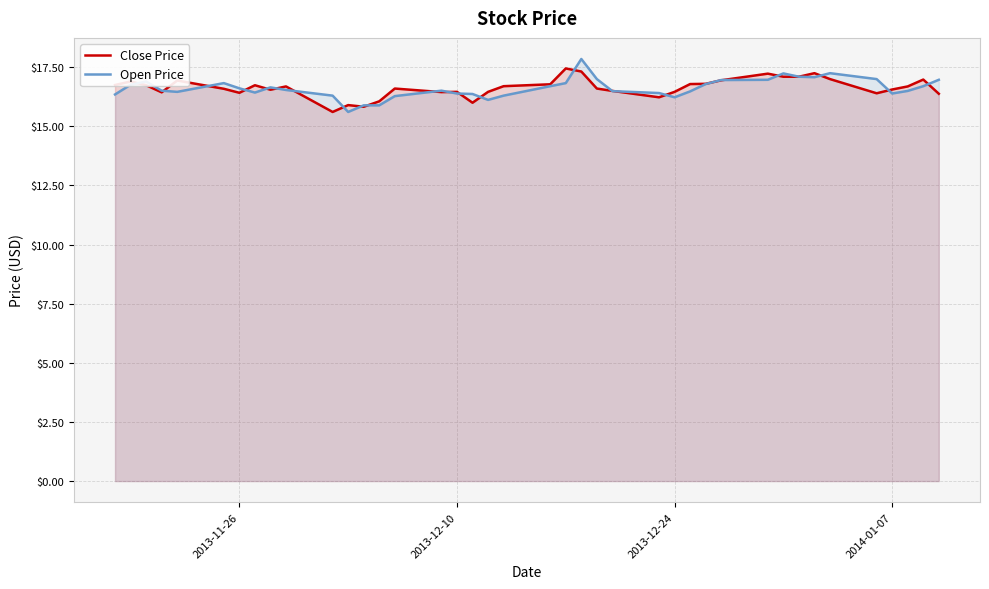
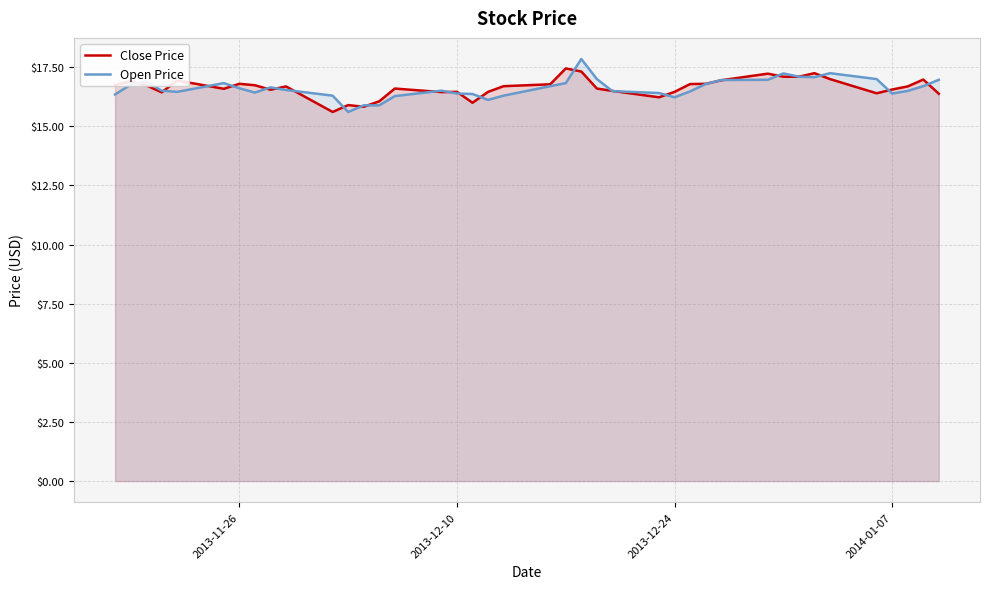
  {
    "Close Price": {
-     "2013-11-26": "$16.4",
+     "2013-11-26": "$16.8",
      "2013-12-24": "$16.5",
      "2014-01-07": "$16.6"
    },
    "Open Price": {
      "2013-11-26": "$16.6",
      "2013-12-24": "$16.2",
      "2014-01-07": "$16.4"
    }
  }
